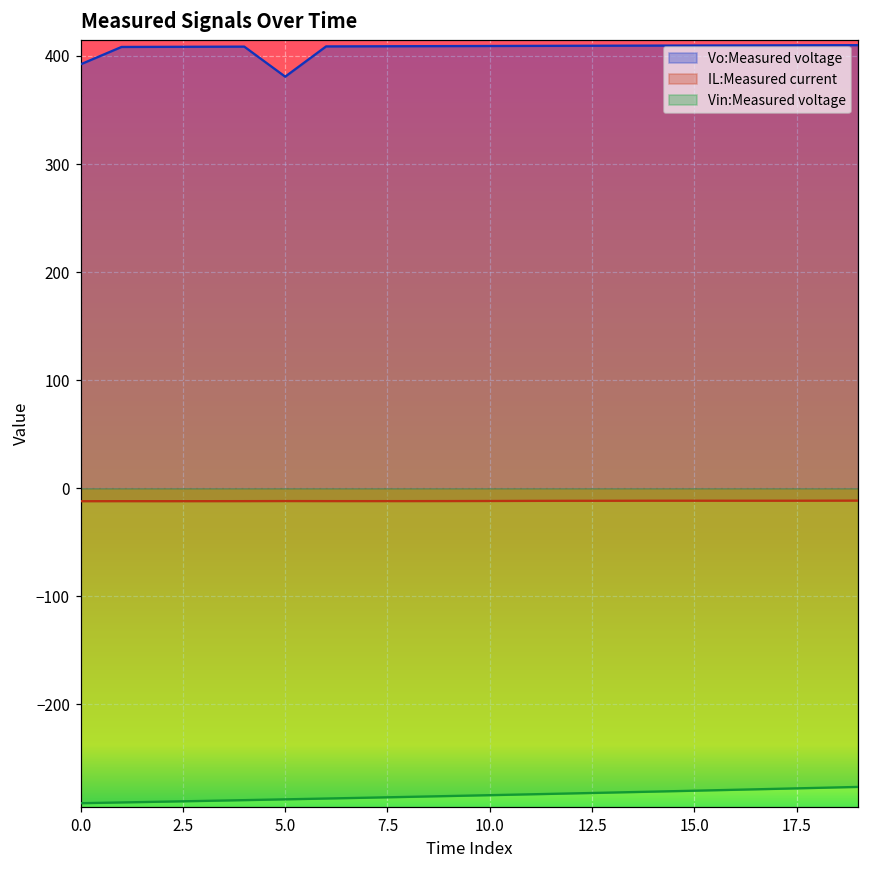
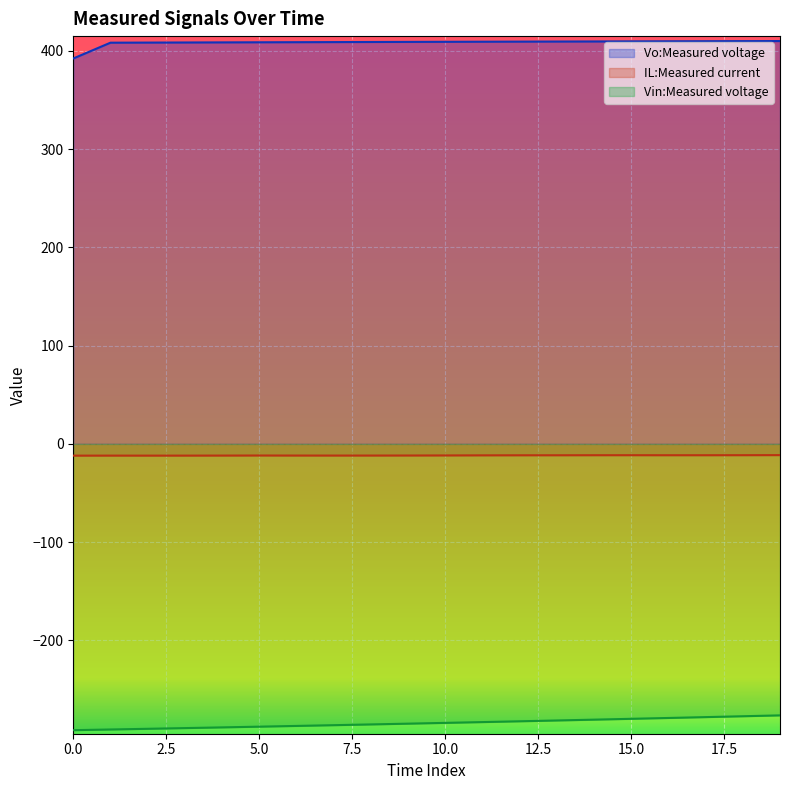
  {
    "Vo:Measured voltage": {
      "0.0": 390,
-     "5.0": 380,
+     "5.0": 410,
      "10.0": 410,
      "15.0": 410
    }
  }
